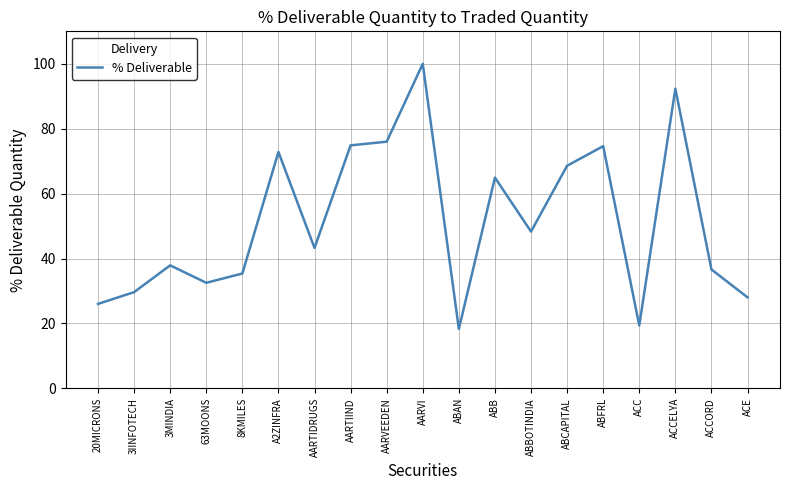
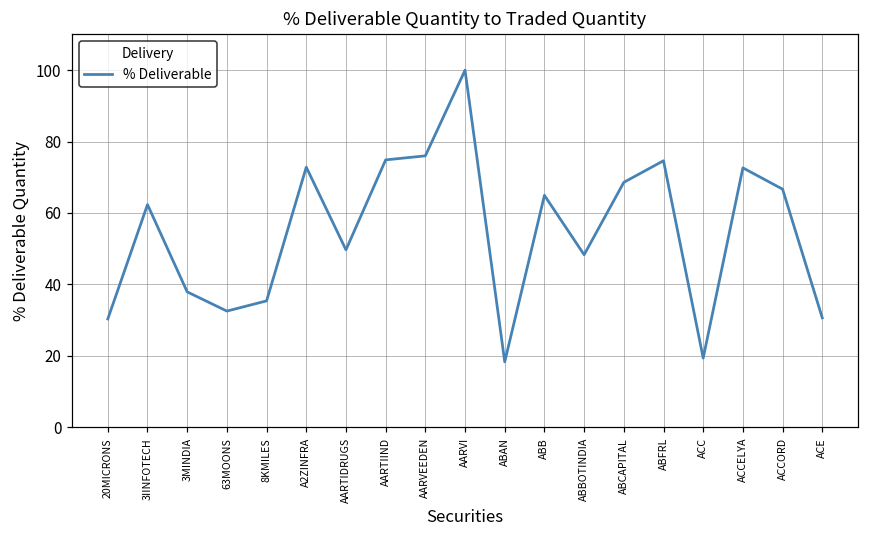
  {
-   "20MICRONS": 26,
-   "3IINFOTECH": 30,
+   "20MICRONS": 30,
+   "3IINFOTECH": 62,
    "3MINDIA": 38,
    "63MOONS": 33,
    "8KMILES": 35,
    "A2ZINFRA": 73,
-   "AARTIDRUGS": 43,
+   "AARTIDRUGS": 50,
    "AARTIIND": 75,
    "AARVEEDEN": 76,
    "AARVI": 100,
    "ABAN": 18,
    "ABB": 65,
    "ABBOTINDIA": 48,
    "ABCAPITAL": 69,
    "ABFRL": 75,
    "ACC": 19,
-   "ACCELYA": 92,
-   "ACCORD": 37,
-   "ACE": 28
+   "ACCELYA": 73,
+   "ACCORD": 67,
+   "ACE": 31
  }
